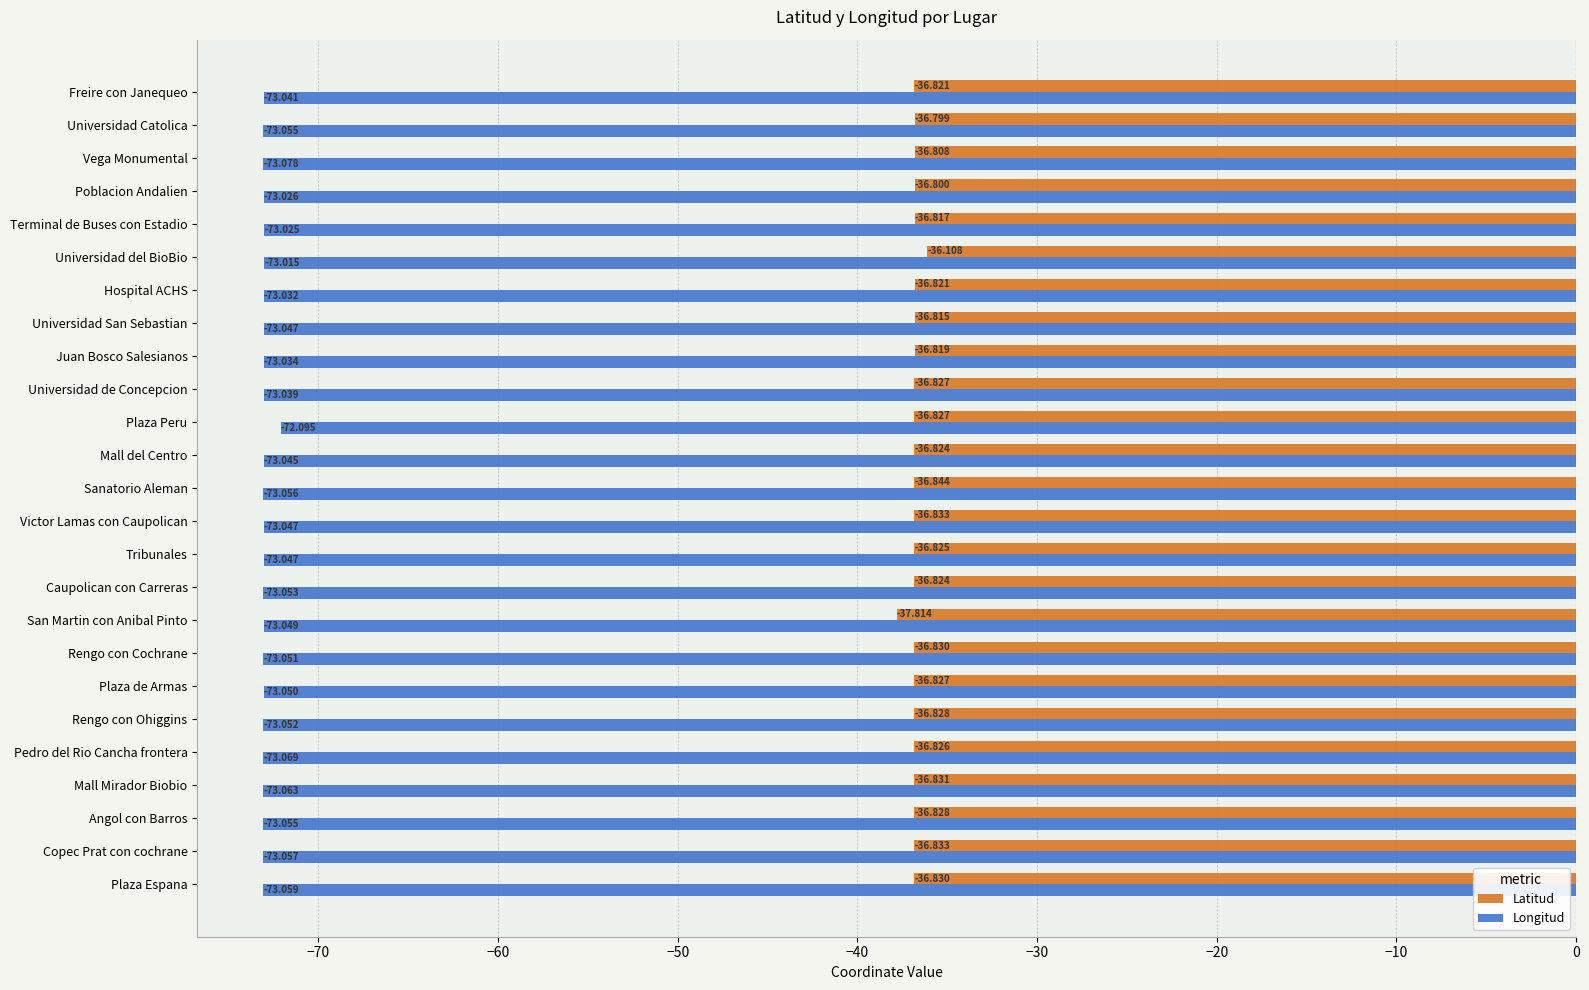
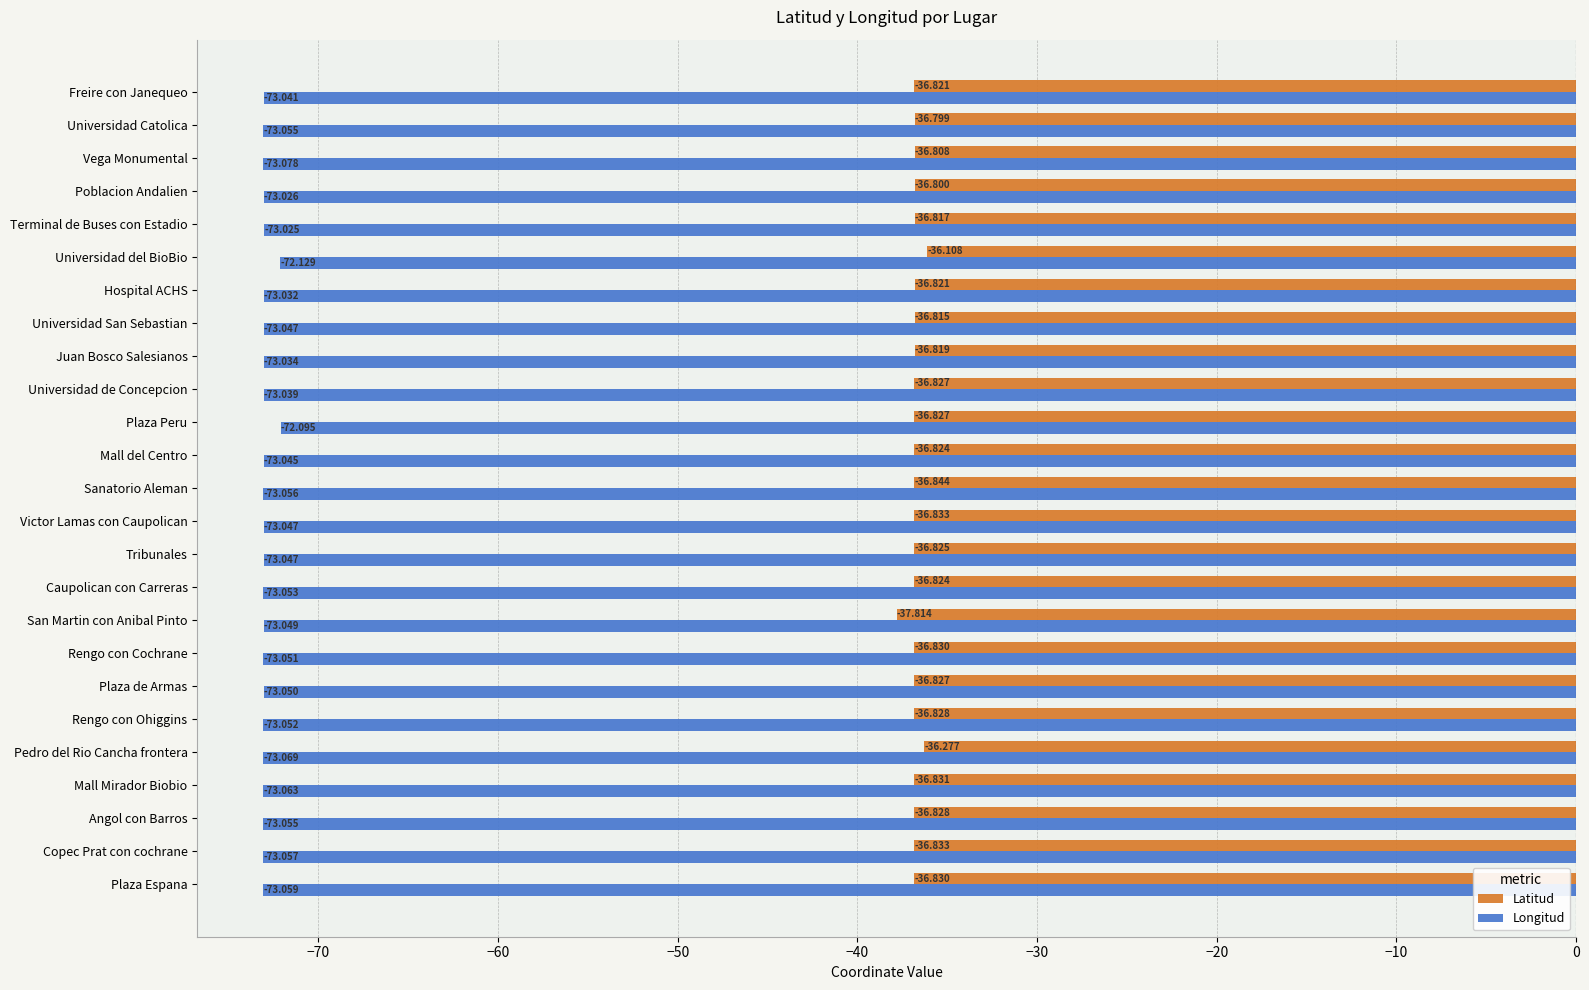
  {
    "Latitud": {
      "Freire con Janequeo": -36.821,
      "Universidad Catolica": -36.799,
      "Vega Monumental": -36.808,
      "Poblacion Andalien": -36.800,
      "Terminal de Buses con Estadio": -36.817,
      "Universidad del BioBio": -36.108,
      "Hospital ACHS": -36.821,
      "Universidad San Sebastian": -36.815,
      "Juan Bosco Salesianos": -36.819,
      "Universidad de Concepcion": -36.827,
      "Plaza Peru": -36.827,
      "Mall del Centro": -36.824,
      "Sanatorio Aleman": -36.844,
      "Victor Lamas con Caupolican": -36.833,
      "Tribunales": -36.825,
      "Caupolican con Carreras": -36.824,
      "San Martin con Anibal Pinto": -37.814,
      "Rengo con Cochrane": -36.830,
      "Plaza de Armas": -36.827,
      "Rengo con Ohiggins": -36.828,
-     "Pedro del Rio Cancha frontera": -36.826,
+     "Pedro del Rio Cancha frontera": -36.277,
      "Mall Mirador Biobio": -36.831,
      "Angol con Barros": -36.828,
      "Copec Prat con cochrane": -36.833,
      "Plaza Espana": -36.830
    },
    "Longitud": {
      "Freire con Janequeo": -73.041,
      "Universidad Catolica": -73.055,
      "Vega Monumental": -73.078,
      "Poblacion Andalien": -73.026,
      "Terminal de Buses con Estadio": -73.025,
-     "Universidad del BioBio": -73.015,
+     "Universidad del BioBio": -72.129,
      "Hospital ACHS": -73.032,
      "Universidad San Sebastian": -73.047,
      "Juan Bosco Salesianos": -73.034,
      "Universidad de Concepcion": -73.039,
      "Plaza Peru": -72.095,
      "Mall del Centro": -73.045,
      "Sanatorio Aleman": -73.056,
      "Victor Lamas con Caupolican": -73.047,
      "Tribunales": -73.047,
      "Caupolican con Carreras": -73.053,
      "San Martin con Anibal Pinto": -73.049,
      "Rengo con Cochrane": -73.051,
      "Plaza de Armas": -73.050,
      "Rengo con Ohiggins": -73.052,
      "Pedro del Rio Cancha frontera": -73.069,
      "Mall Mirador Biobio": -73.063,
      "Angol con Barros": -73.055,
      "Copec Prat con cochrane": -73.057,
      "Plaza Espana": -73.059
    }
  }
